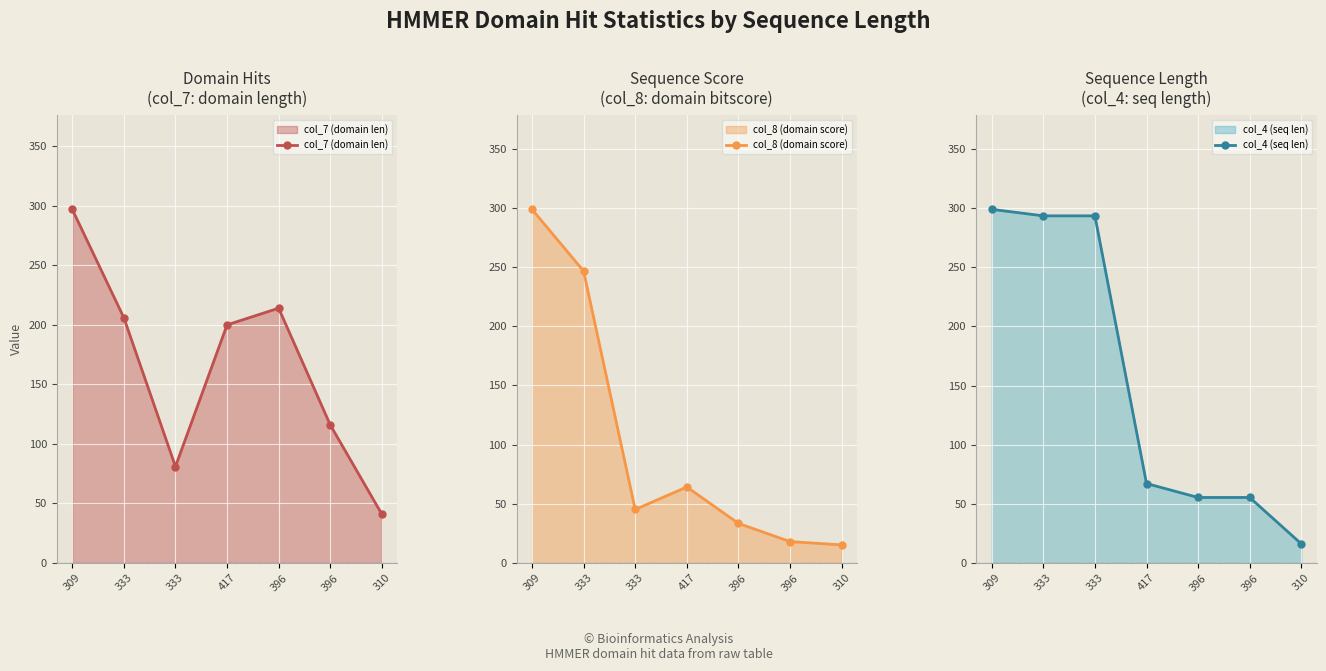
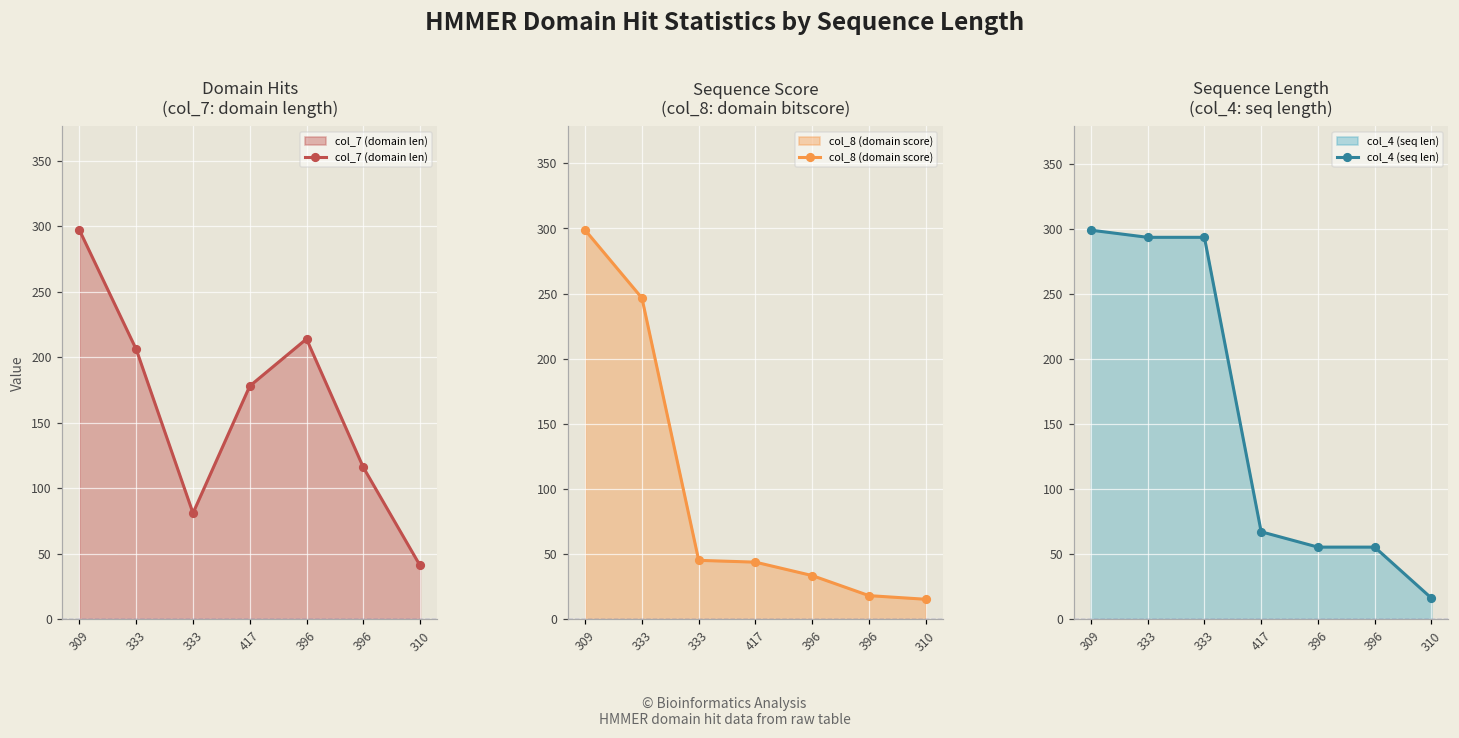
  {
    "Domain Hits (col_7: domain length)": {
      "309": 297,
-     "417": 200,
+     "417": 178,
      "310": 41
    },
    "Sequence Score (col_8: domain bitscore)": {
      "309": 299,
-     "417": 64,
+     "417": 44,
      "310": 15
    },
    "Sequence Length (col_4: seq length)": {
      "309": 299,
      "417": 67,
      "310": 16
    }
  }
